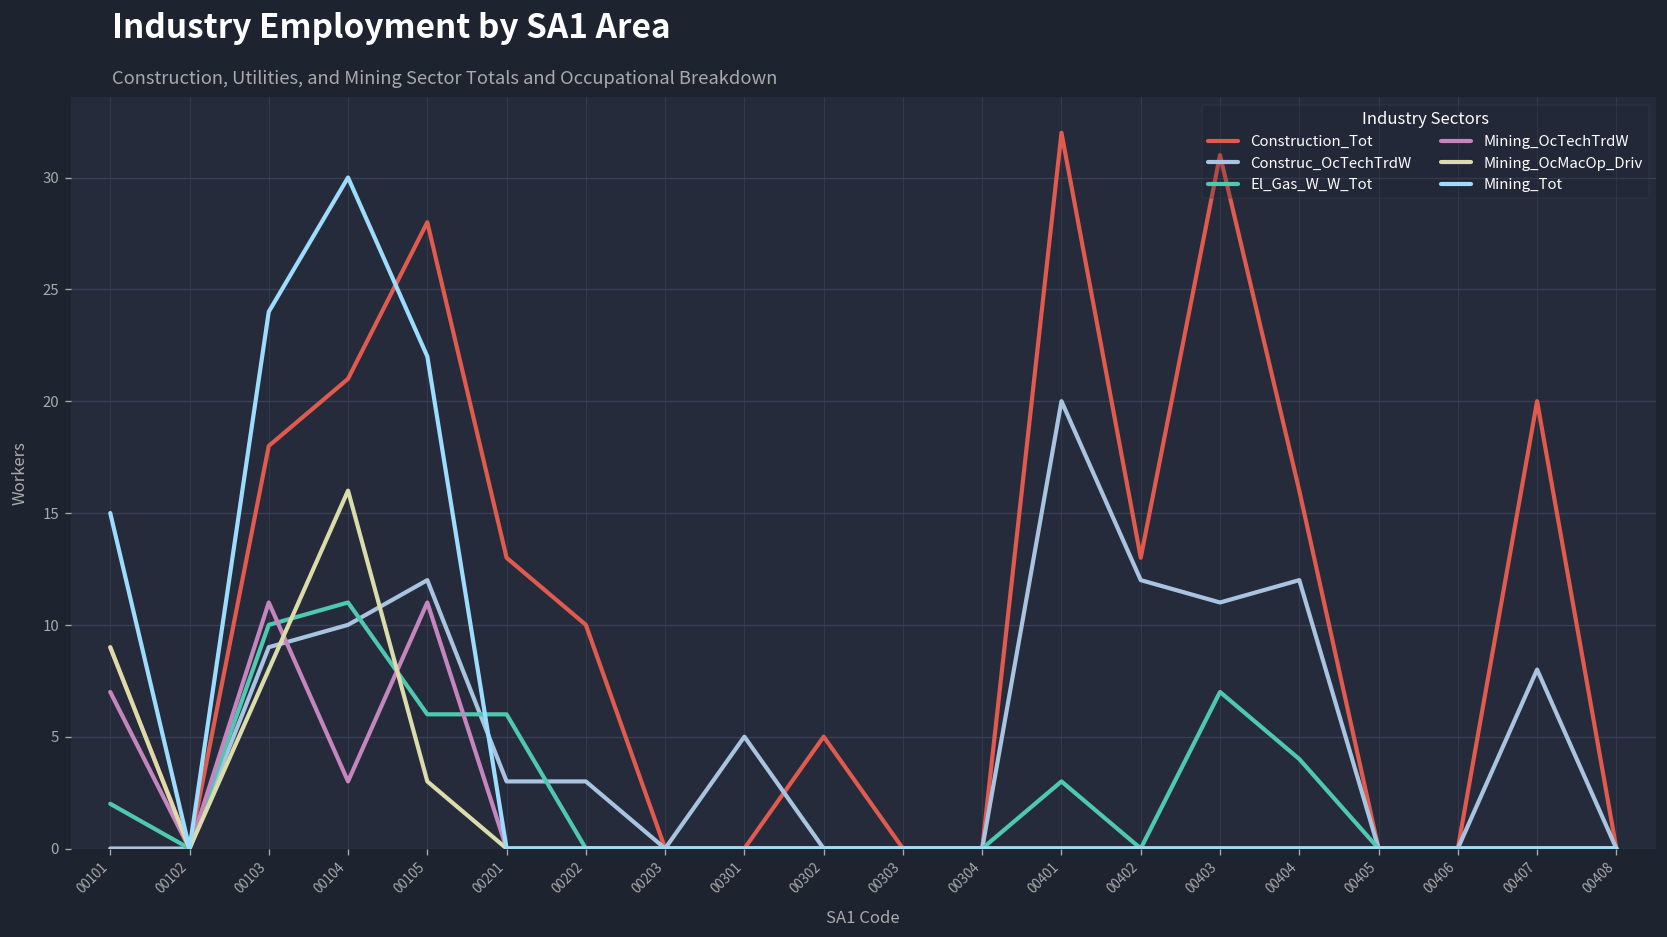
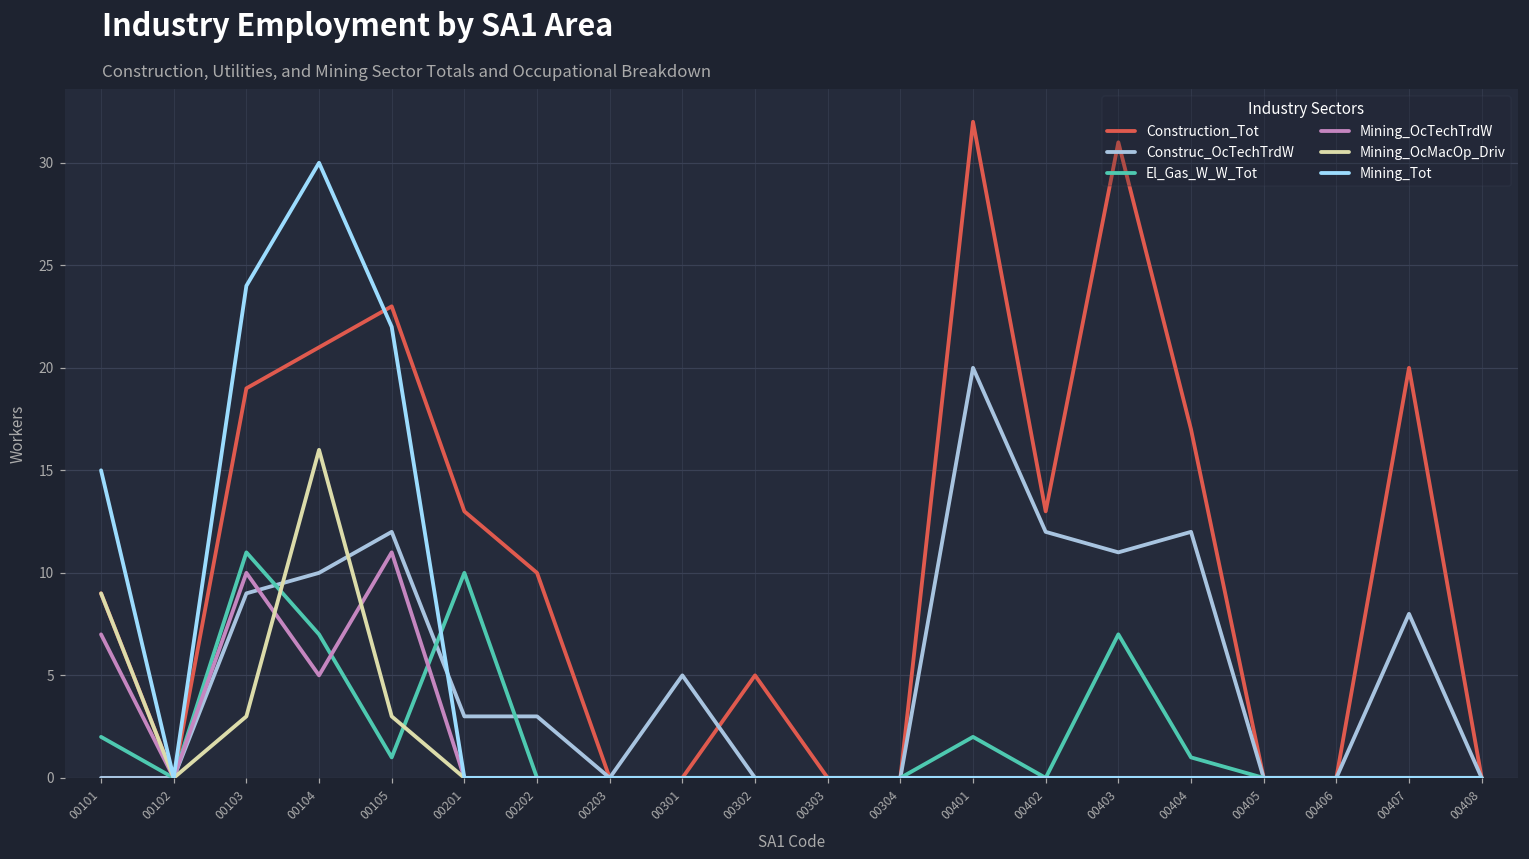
  {
    "Construction_Tot": {
-     "00103": 18,
+     "00103": 19,
      "00104": 21,
-     "00105": 28,
+     "00105": 23,
      "00201": 13,
      "00202": 10,
      "00302": 5,
      "00401": 32,
      "00402": 13,
-     "00404": 16,
+     "00404": 17,
      "00407": 20
    },
    "El_Gas_W_W_Tot": {
      "00101": 2,
-     "00103": 10,
-     "00104": 11,
-     "00105": 6,
-     "00201": 6,
-     "00401": 3,
+     "00103": 11,
+     "00104": 7,
+     "00105": 1,
+     "00201": 10,
+     "00401": 2,
      "00403": 7,
-     "00404": 4
+     "00404": 1
    },
    "Mining_OcTechTrdW": {
      "00101": 7,
-     "00103": 11,
-     "00104": 3,
+     "00103": 10,
+     "00104": 5,
      "00105": 11
    },
    "Mining_OcMacOp_Driv": {
-     "00103": 8,
+     "00103": 3,
      "00104": 16,
      "00105": 3
    }
  }
